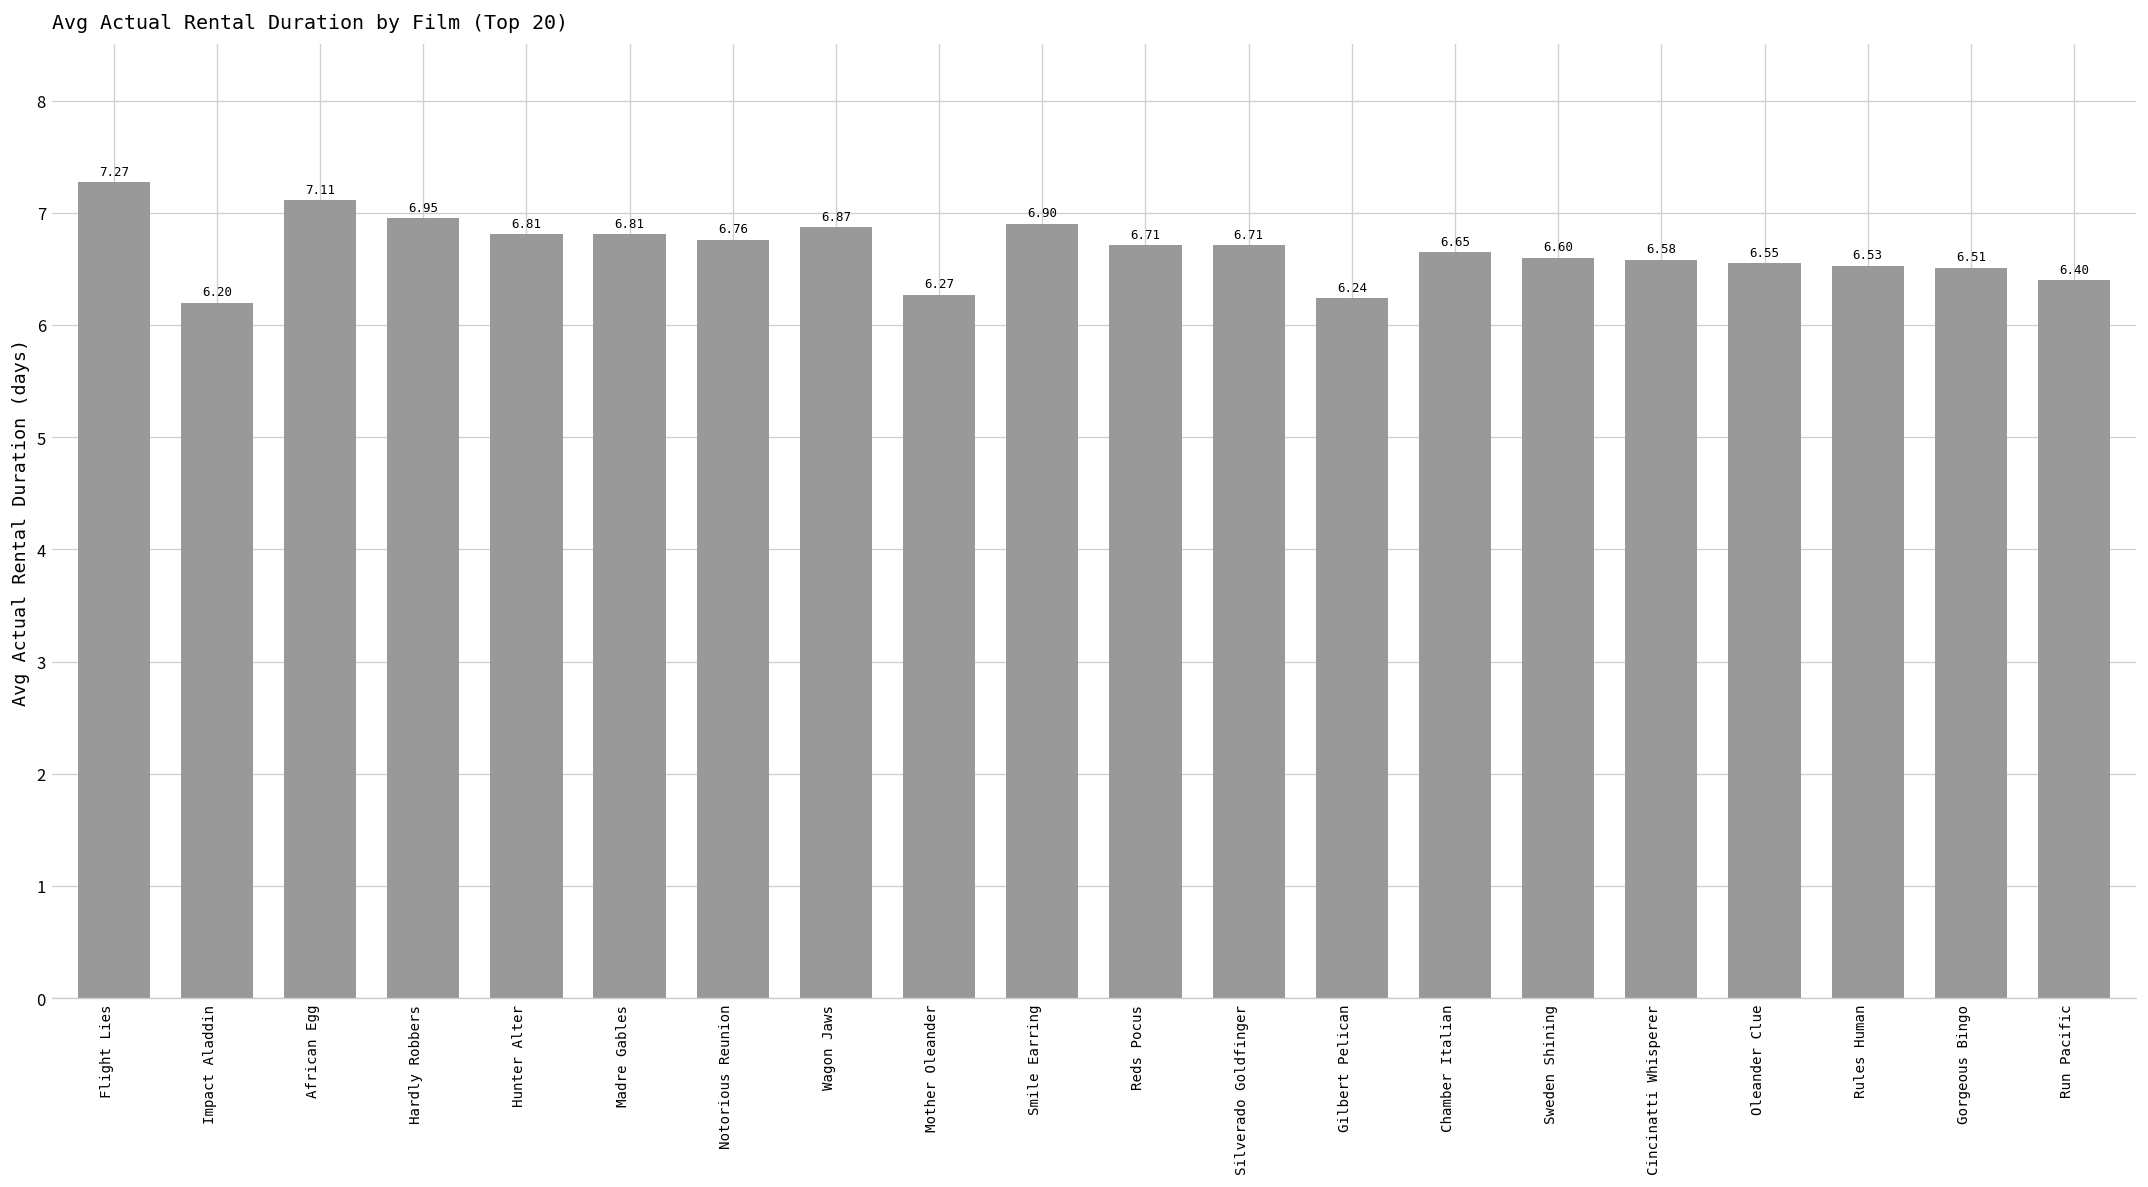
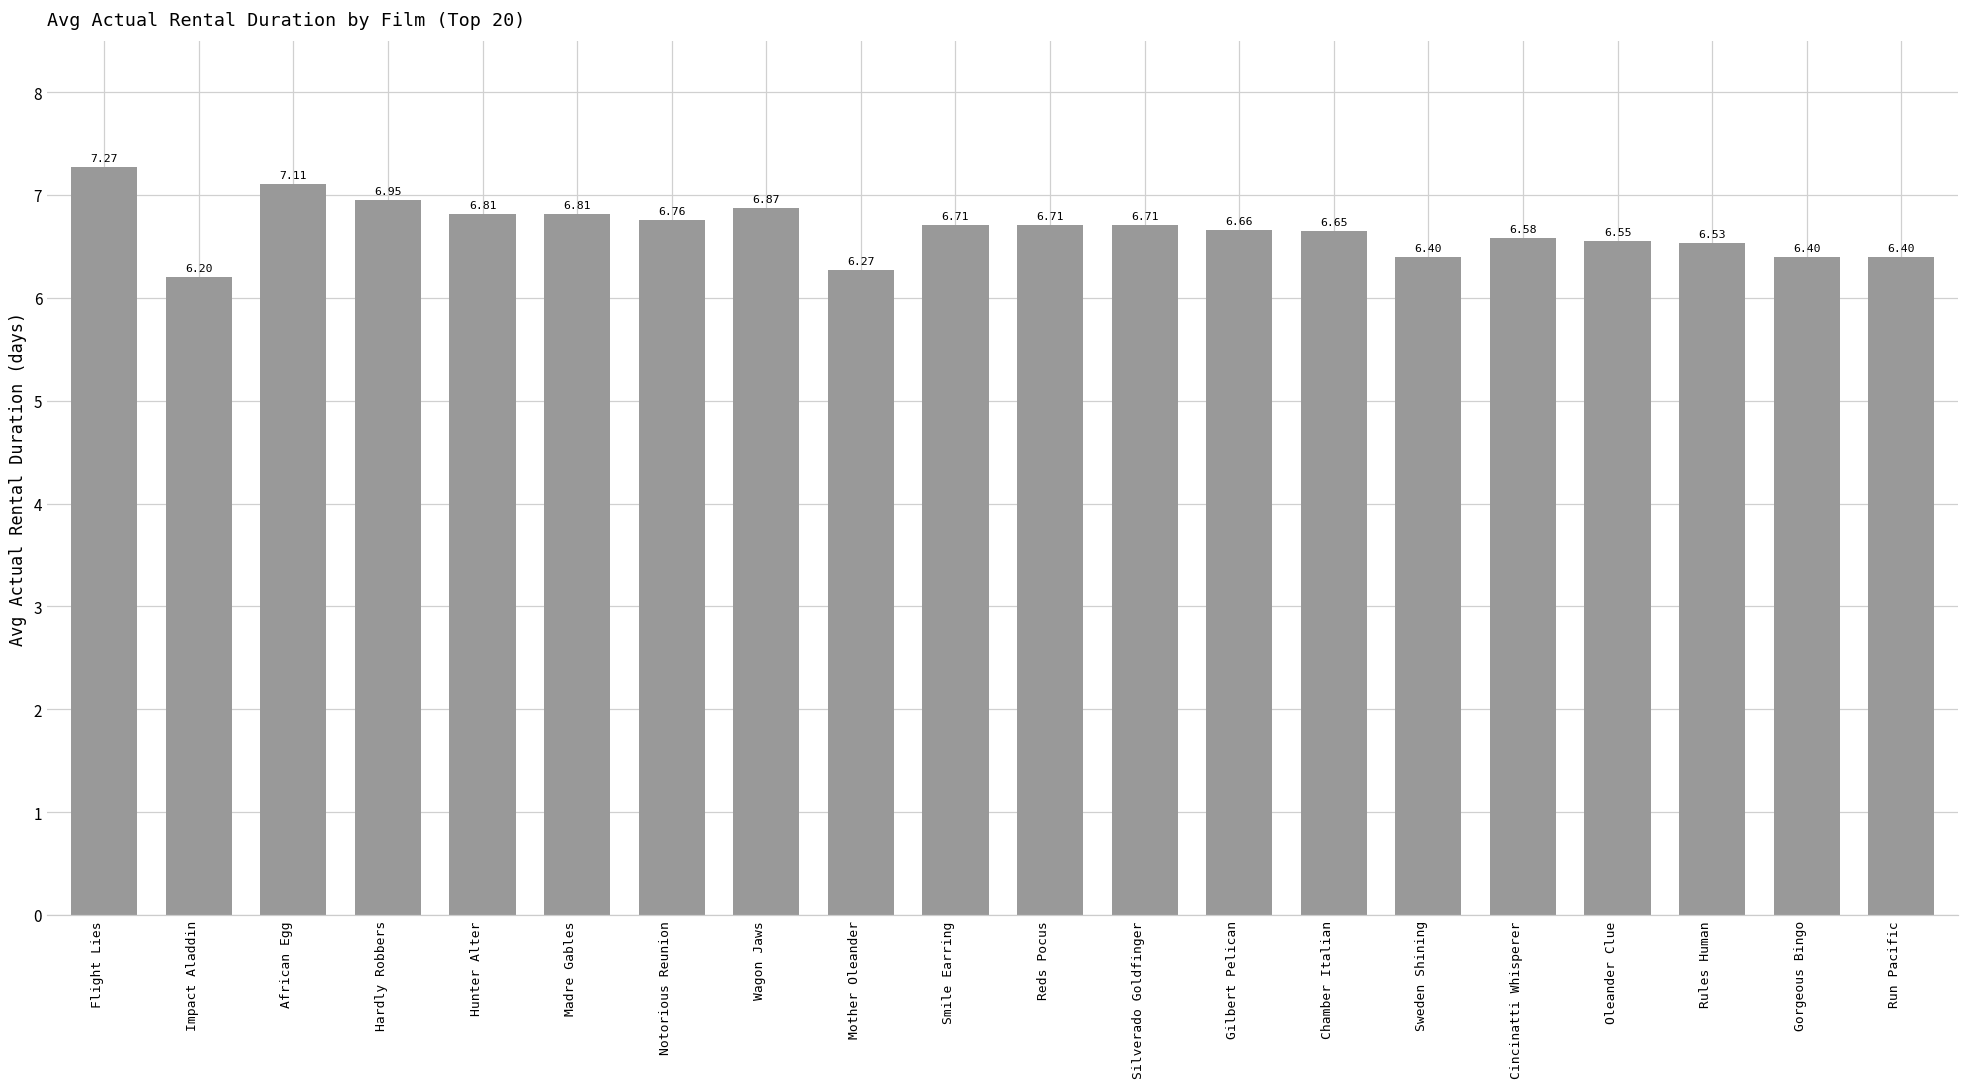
  {
    "Flight Lies": 7.27,
    "Impact Aladdin": 6.20,
    "African Egg": 7.11,
    "Hardly Robbers": 6.95,
    "Hunter Alter": 6.81,
    "Madre Gables": 6.81,
    "Notorious Reunion": 6.76,
    "Wagon Jaws": 6.87,
    "Mother Oleander": 6.27,
-   "Smile Earring": 6.90,
+   "Smile Earring": 6.71,
    "Reds Pocus": 6.71,
    "Silverado Goldfinger": 6.71,
-   "Gilbert Pelican": 6.24,
+   "Gilbert Pelican": 6.66,
    "Chamber Italian": 6.65,
-   "Sweden Shining": 6.60,
+   "Sweden Shining": 6.40,
    "Cincinatti Whisperer": 6.58,
    "Oleander Clue": 6.55,
    "Rules Human": 6.53,
-   "Gorgeous Bingo": 6.51,
+   "Gorgeous Bingo": 6.40,
    "Run Pacific": 6.40
  }
